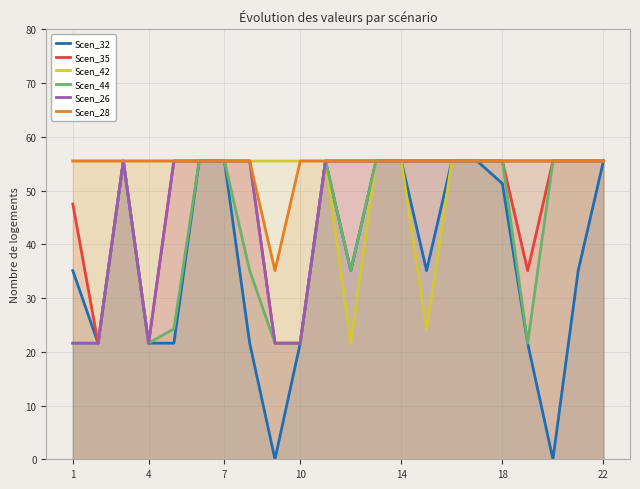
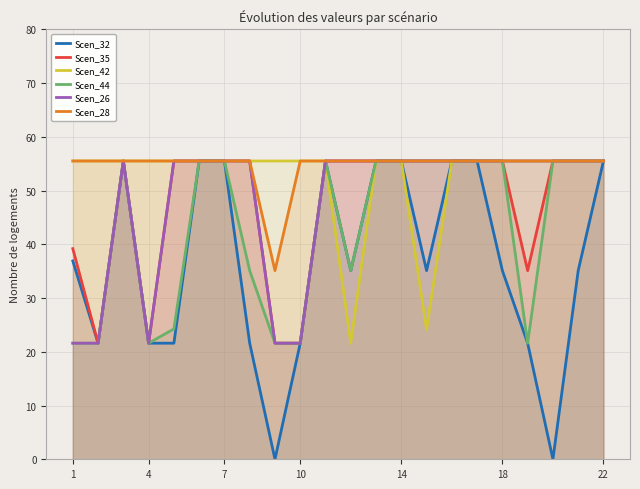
  {
    "Scen_32": {
-     "1": 35,
-     "18": 51
+     "1": 37,
+     "18": 35
    },
    "Scen_35": {
-     "1": 48
+     "1": 39
    }
  }
